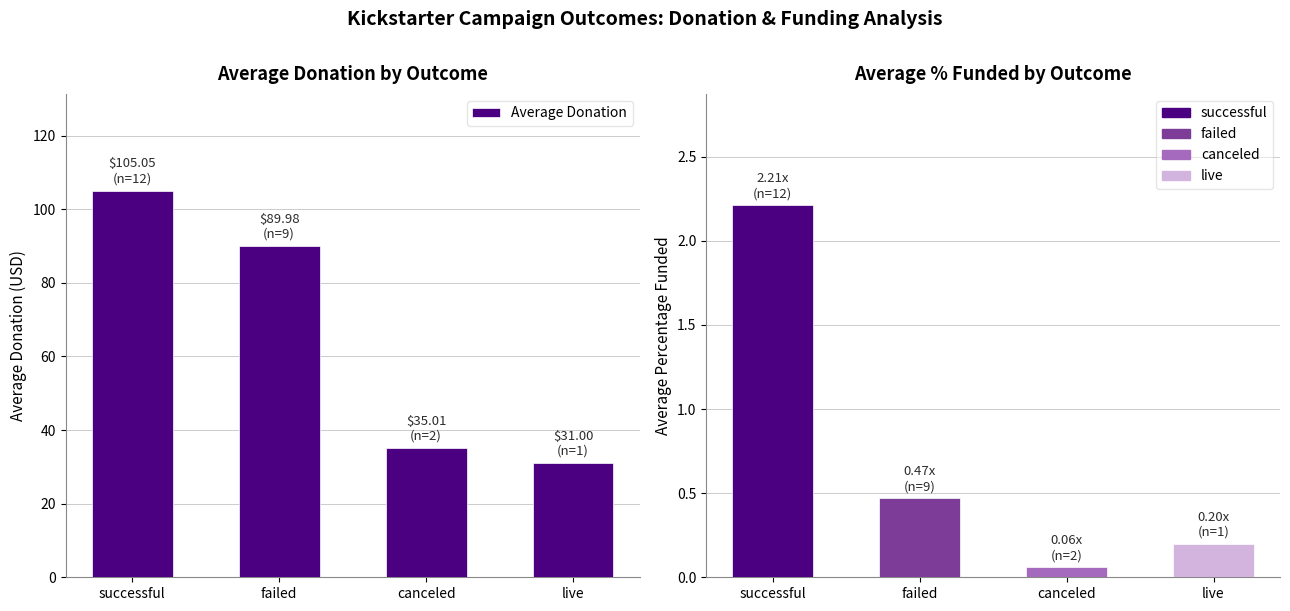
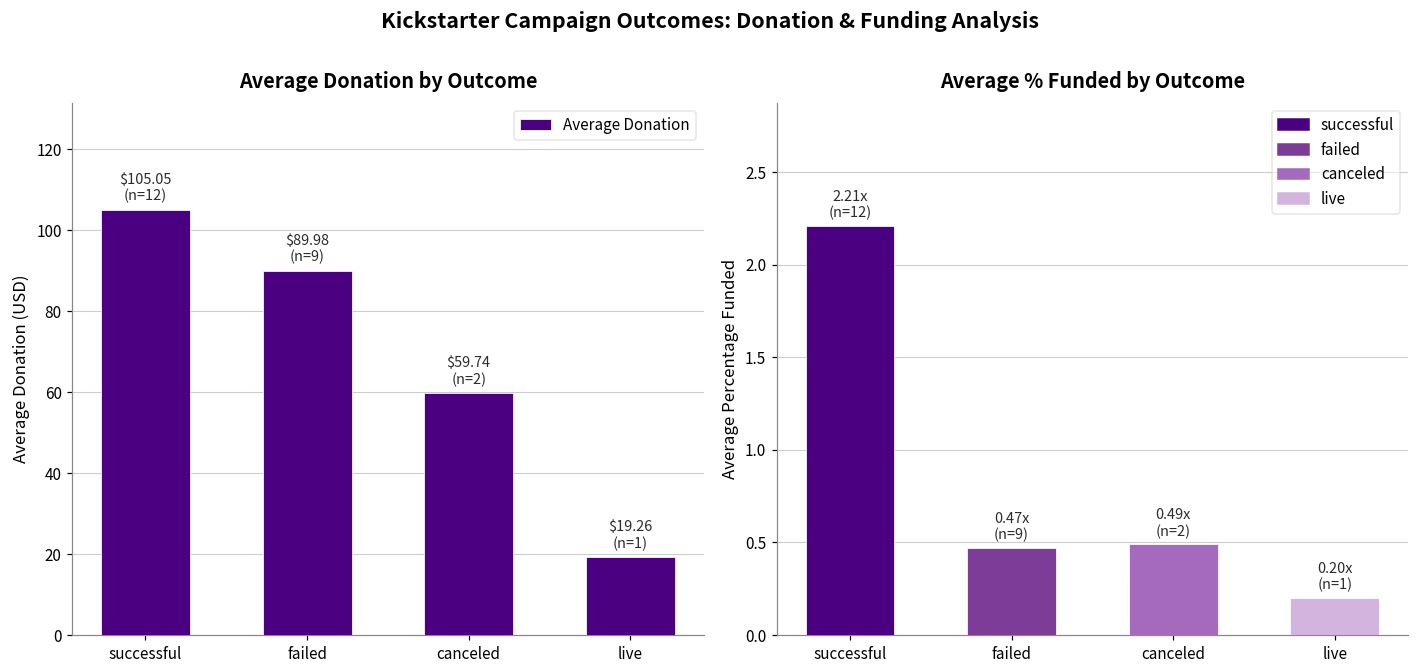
  {
    "Average Donation by Outcome": {
      "successful": "$105.05",
      "failed": "$89.98",
-     "canceled": "$35.01",
-     "live": "$31.00"
+     "canceled": "$59.74",
+     "live": "$19.26"
    },
    "Average % Funded by Outcome": {
      "successful": "2.21x",
      "failed": "0.47x",
-     "canceled": "0.06x",
+     "canceled": "0.49x",
      "live": "0.20x"
    }
  }
